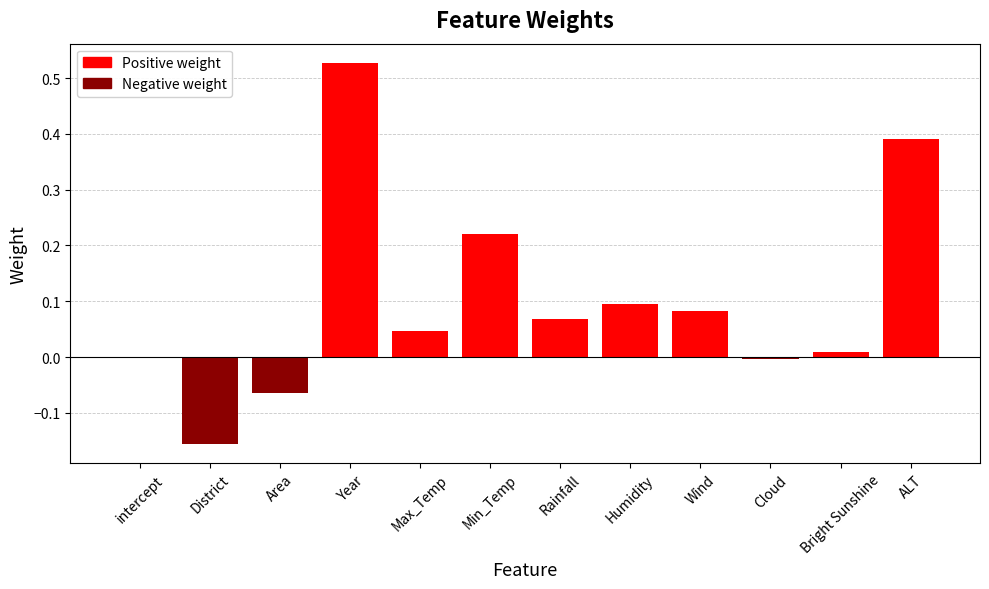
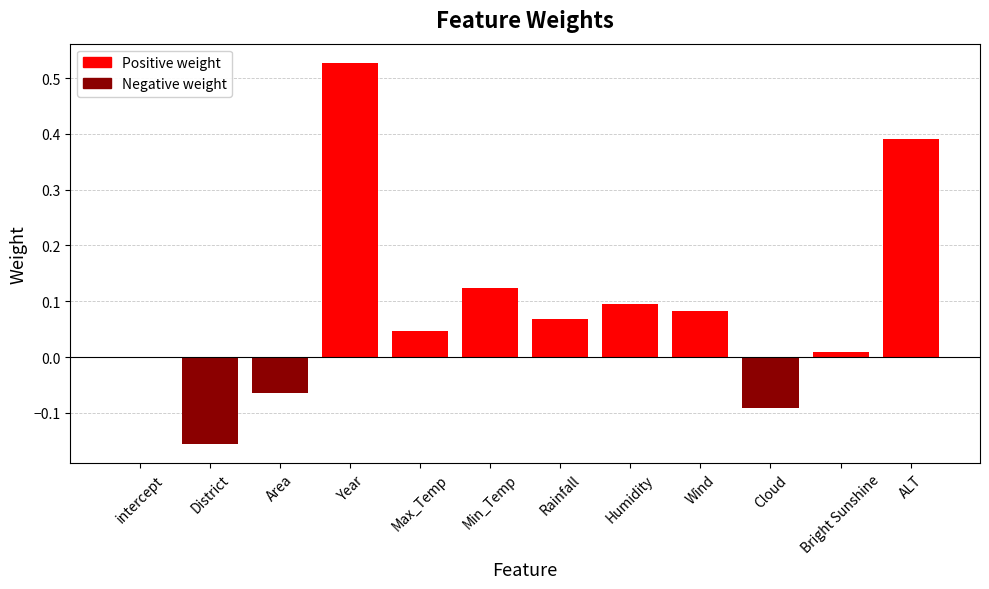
  {
    "District": -0.16,
    "Area": -0.06,
    "Year": 0.53,
    "Max_Temp": 0.05,
-   "Min_Temp": 0.22,
+   "Min_Temp": 0.12,
    "Rainfall": 0.07,
    "Humidity": 0.10,
    "Wind": 0.08,
-   "Cloud": 0.00,
+   "Cloud": -0.09,
    "Bright Sunshine": 0.01,
    "ALT": 0.39
  }
